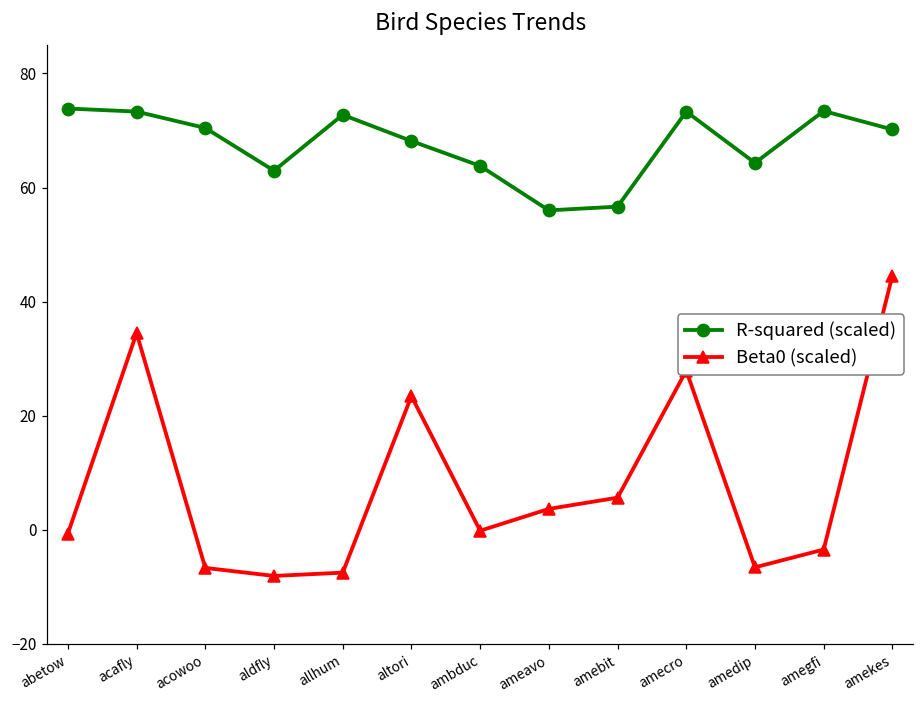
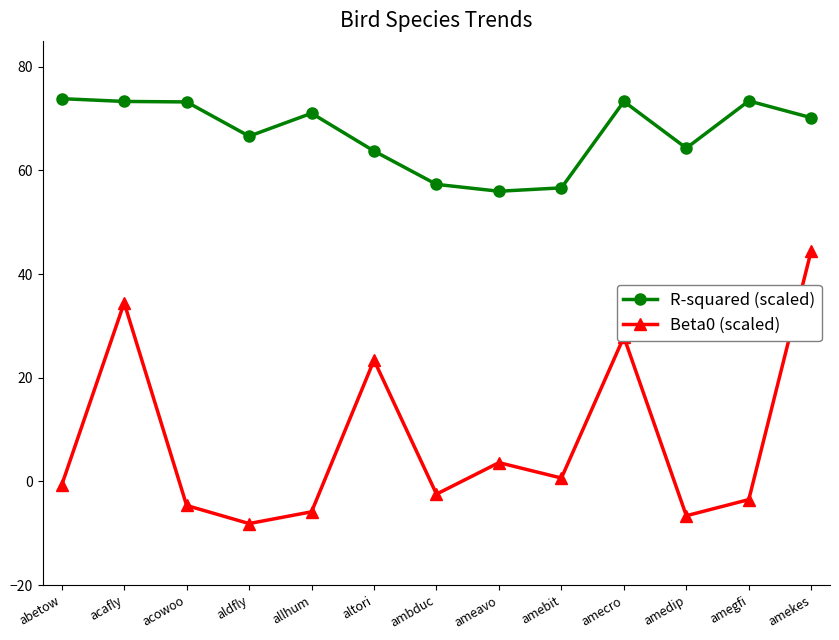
  {
    "R-squared (scaled)": {
      "abetow": 74,
      "acafly": 73,
-     "acowoo": 70,
-     "aldfly": 63,
-     "allhum": 73,
-     "altori": 68,
-     "ambduc": 64,
+     "acowoo": 73,
+     "aldfly": 67,
+     "allhum": 71,
+     "altori": 64,
+     "ambduc": 57,
      "ameavo": 56,
      "amebit": 57,
      "amecro": 73,
      "amedip": 64,
      "amegfi": 73,
      "amekes": 70
    },
    "Beta0 (scaled)": {
      "abetow": -1,
      "acafly": 34,
-     "acowoo": -7,
+     "acowoo": -5,
      "aldfly": -8,
-     "allhum": -8,
+     "allhum": -6,
      "altori": 23,
-     "ambduc": 0,
+     "ambduc": -2,
      "ameavo": 4,
-     "amebit": 6,
+     "amebit": 1,
      "amedip": -7,
      "amegfi": -3,
      "amekes": 45
    }
  }
